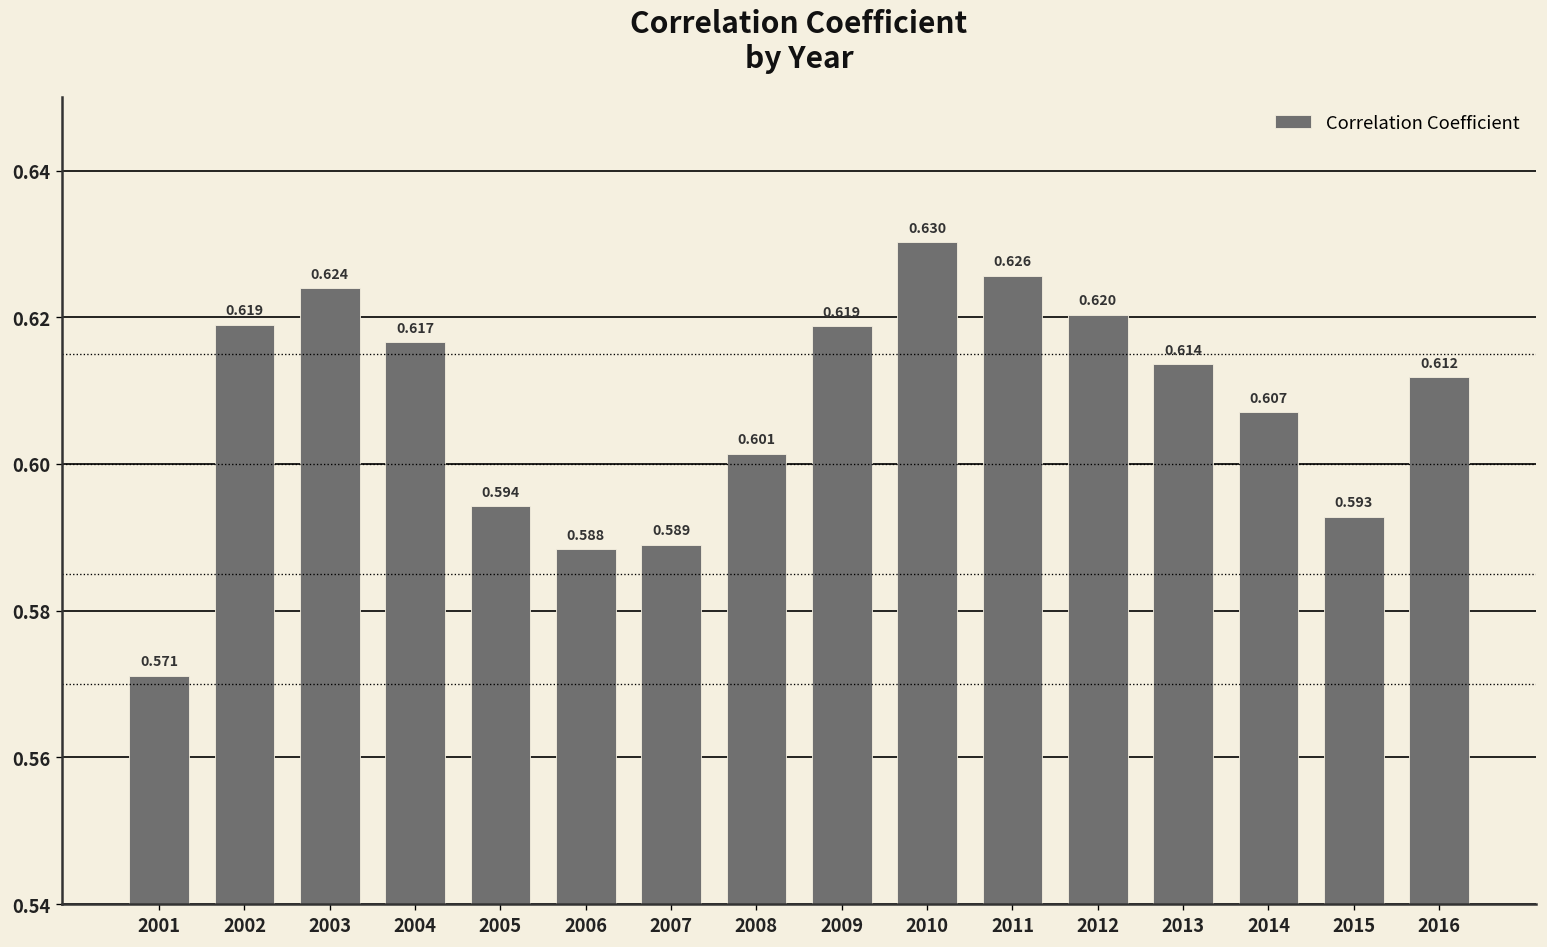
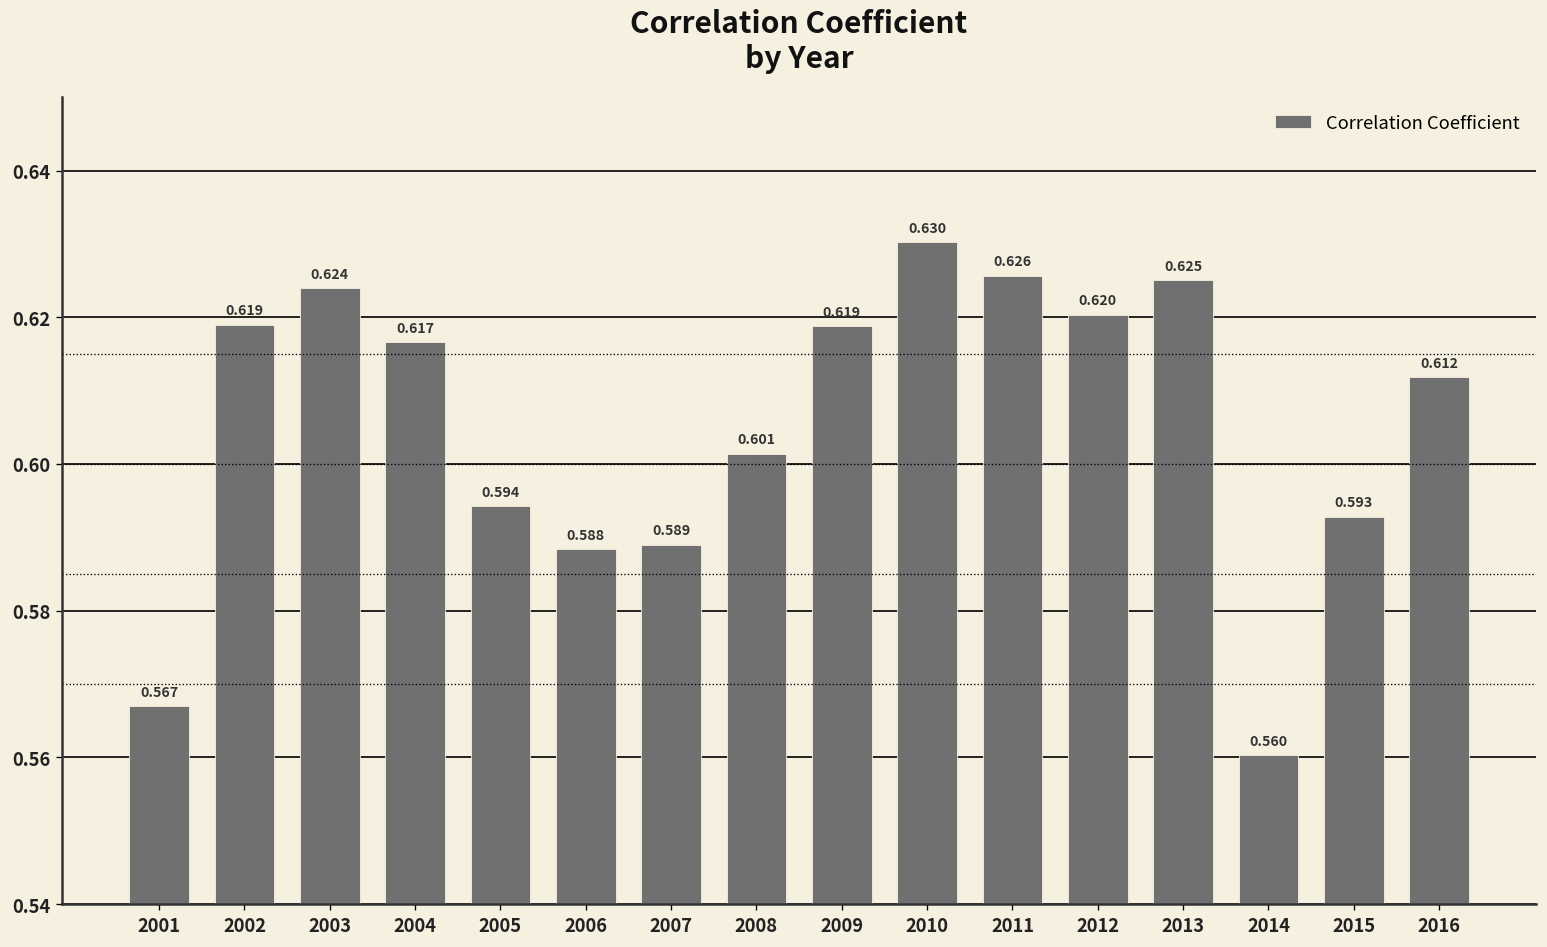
  {
-   "2001": 0.571,
+   "2001": 0.567,
    "2002": 0.619,
    "2003": 0.624,
    "2004": 0.617,
    "2005": 0.594,
    "2006": 0.588,
    "2007": 0.589,
    "2008": 0.601,
    "2009": 0.619,
    "2010": 0.630,
    "2011": 0.626,
    "2012": 0.620,
-   "2013": 0.614,
-   "2014": 0.607,
+   "2013": 0.625,
+   "2014": 0.560,
    "2015": 0.593,
    "2016": 0.612
  }
